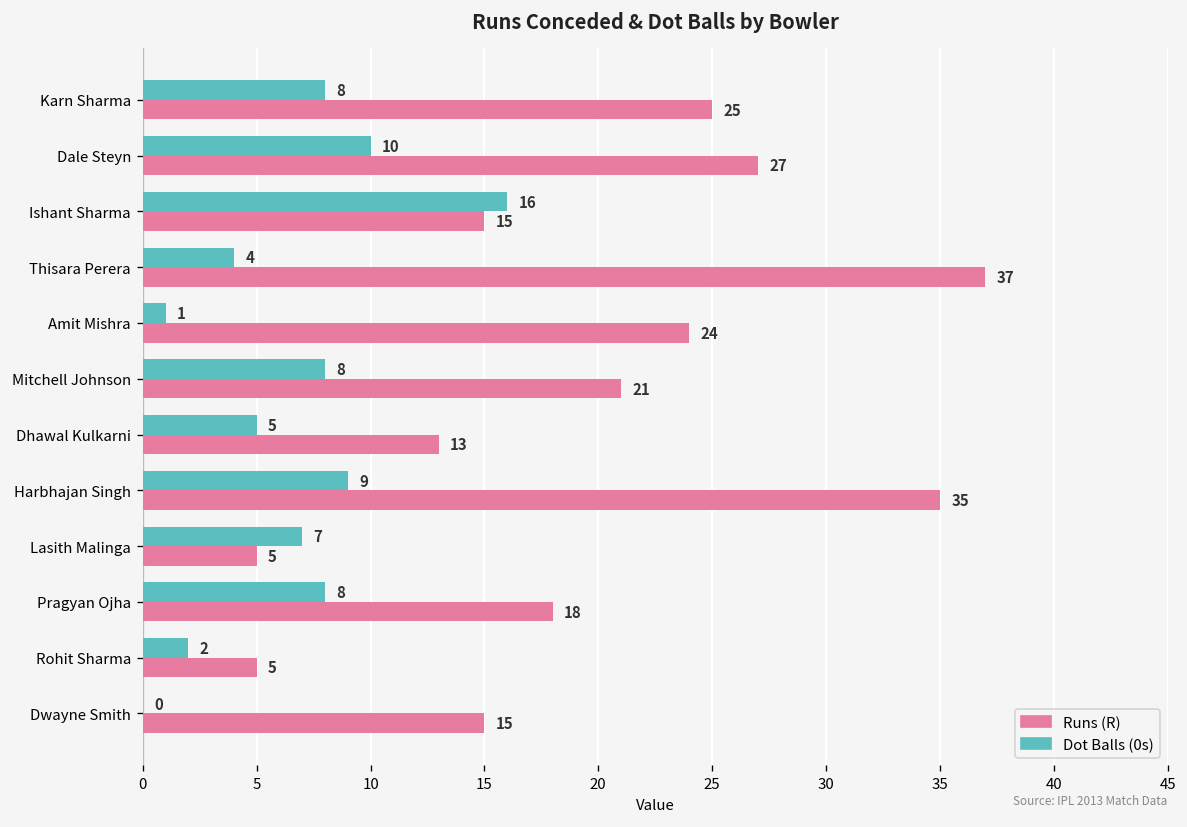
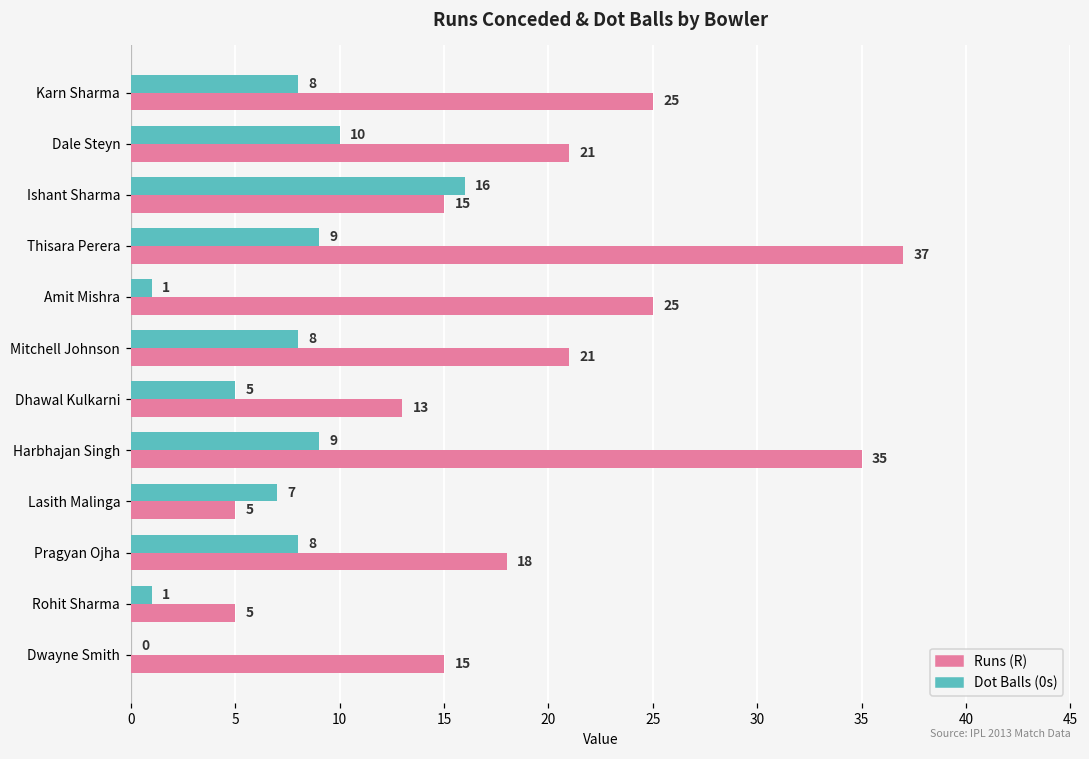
  {
    "Runs (R)": {
      "Karn Sharma": 25,
-     "Dale Steyn": 27,
+     "Dale Steyn": 21,
      "Ishant Sharma": 15,
      "Thisara Perera": 37,
-     "Amit Mishra": 24,
+     "Amit Mishra": 25,
      "Mitchell Johnson": 21,
      "Dhawal Kulkarni": 13,
      "Harbhajan Singh": 35,
      "Lasith Malinga": 5,
      "Pragyan Ojha": 18,
      "Rohit Sharma": 5,
      "Dwayne Smith": 15
    },
    "Dot Balls (0s)": {
      "Karn Sharma": 8,
      "Dale Steyn": 10,
      "Ishant Sharma": 16,
-     "Thisara Perera": 4,
+     "Thisara Perera": 9,
      "Amit Mishra": 1,
      "Mitchell Johnson": 8,
      "Dhawal Kulkarni": 5,
      "Harbhajan Singh": 9,
      "Lasith Malinga": 7,
      "Pragyan Ojha": 8,
-     "Rohit Sharma": 2,
+     "Rohit Sharma": 1,
      "Dwayne Smith": 0
    }
  }
